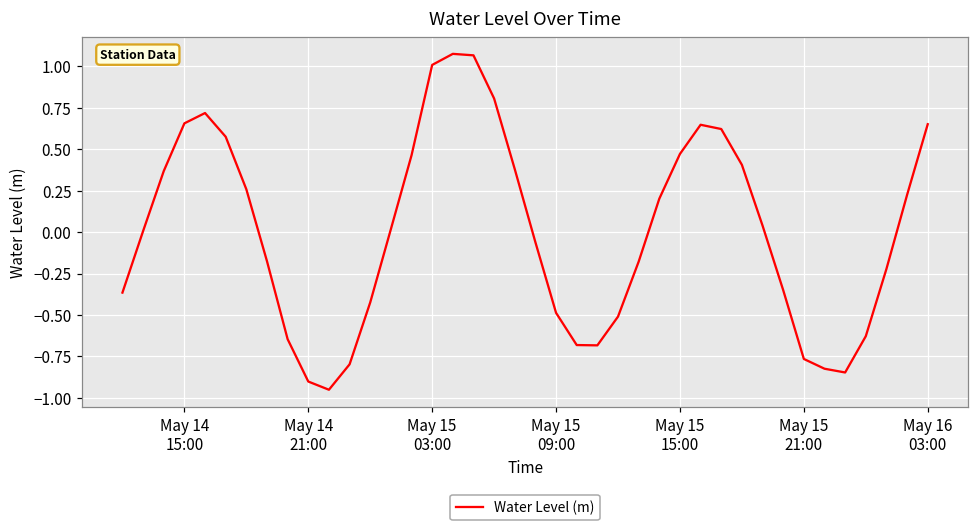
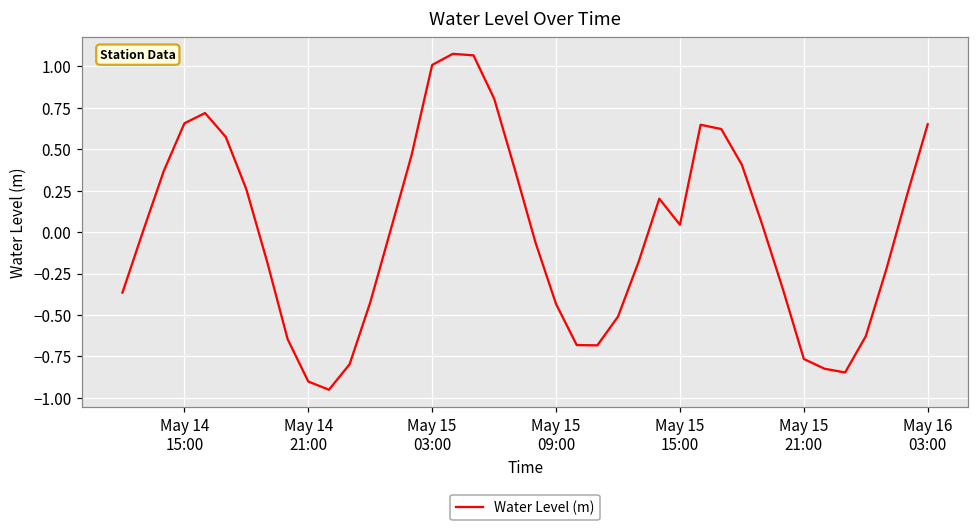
  {
    "May 14 15:00": 0.66,
    "May 14 21:00": -0.90,
    "May 15 03:00": 1.01,
-   "May 15 09:00": -0.49,
-   "May 15 15:00": 0.47,
+   "May 15 09:00": -0.43,
+   "May 15 15:00": 0.04,
    "May 15 21:00": -0.77,
    "May 16 03:00": 0.65
  }
